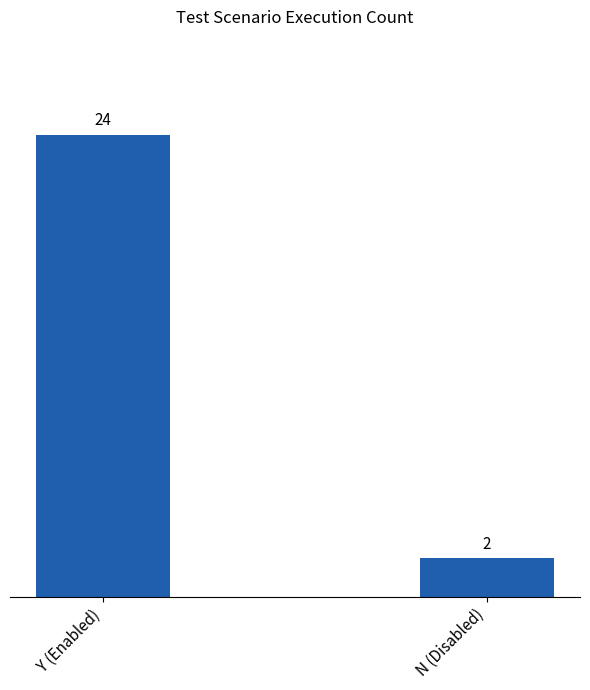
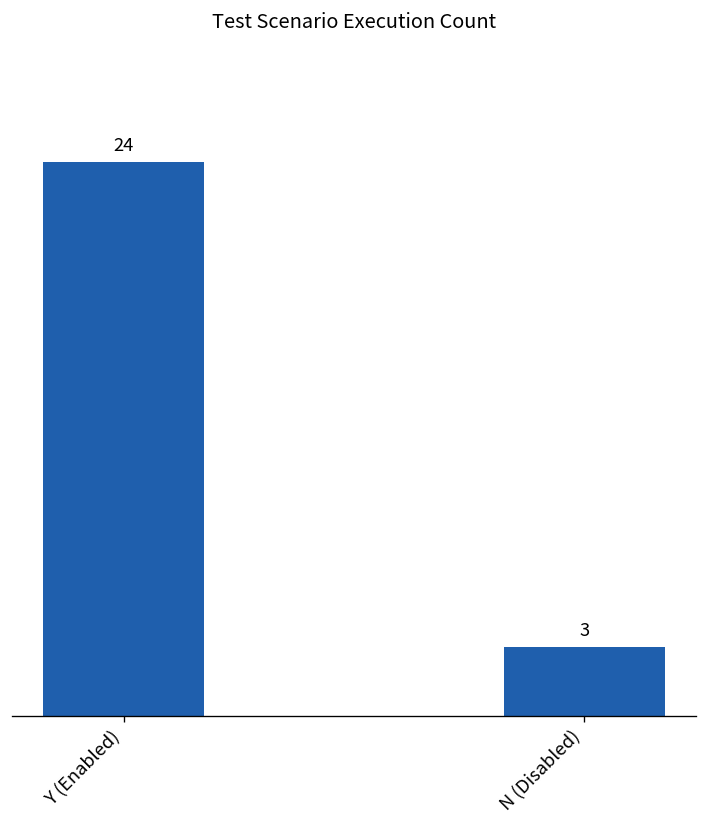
  {
    "Y (Enabled)": 24,
-   "N (Disabled)": 2
+   "N (Disabled)": 3
  }
